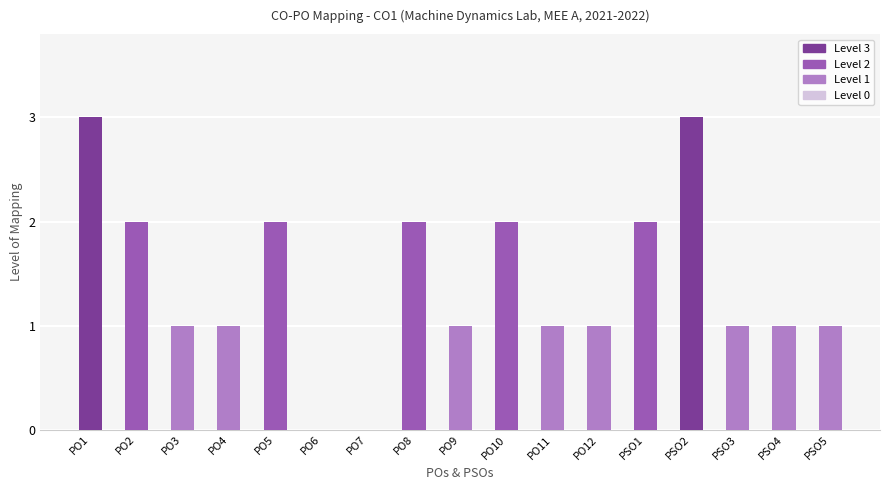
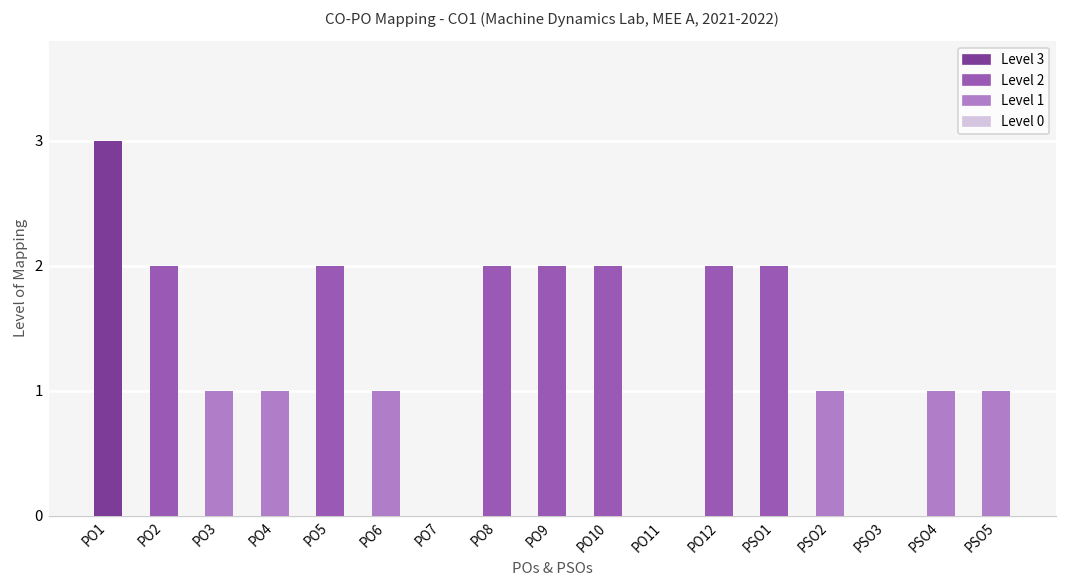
  {
    "PO1": 3,
    "PO2": 2,
    "PO3": 1,
    "PO4": 1,
    "PO5": 2,
-   "PO6": 0,
+   "PO6": 1,
    "PO7": 0,
    "PO8": 2,
-   "PO9": 1,
+   "PO9": 2,
    "PO10": 2,
-   "PO11": 1,
-   "PO12": 1,
+   "PO11": 0,
+   "PO12": 2,
    "PSO1": 2,
-   "PSO2": 3,
-   "PSO3": 1,
+   "PSO2": 1,
+   "PSO3": 0,
    "PSO4": 1,
    "PSO5": 1
  }
